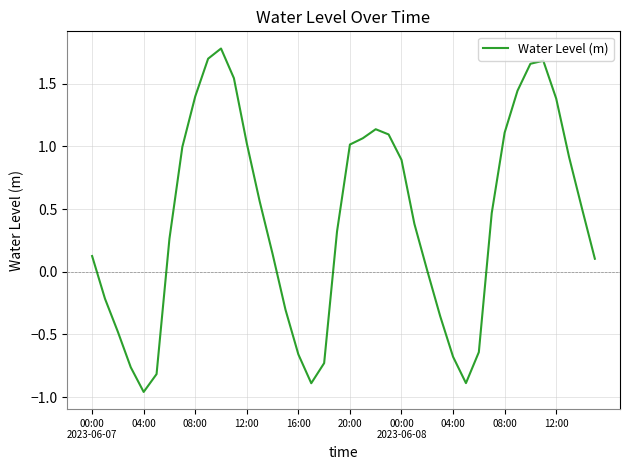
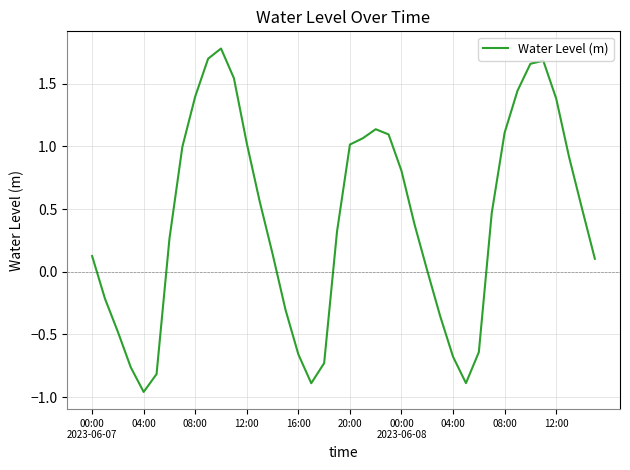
  {
    "00:00 2023-06-07": 0.13,
    "16:00": -0.66,
    "20:00": 1.02,
-   "00:00 2023-06-08": 0.89
+   "00:00 2023-06-08": 0.80
  }
